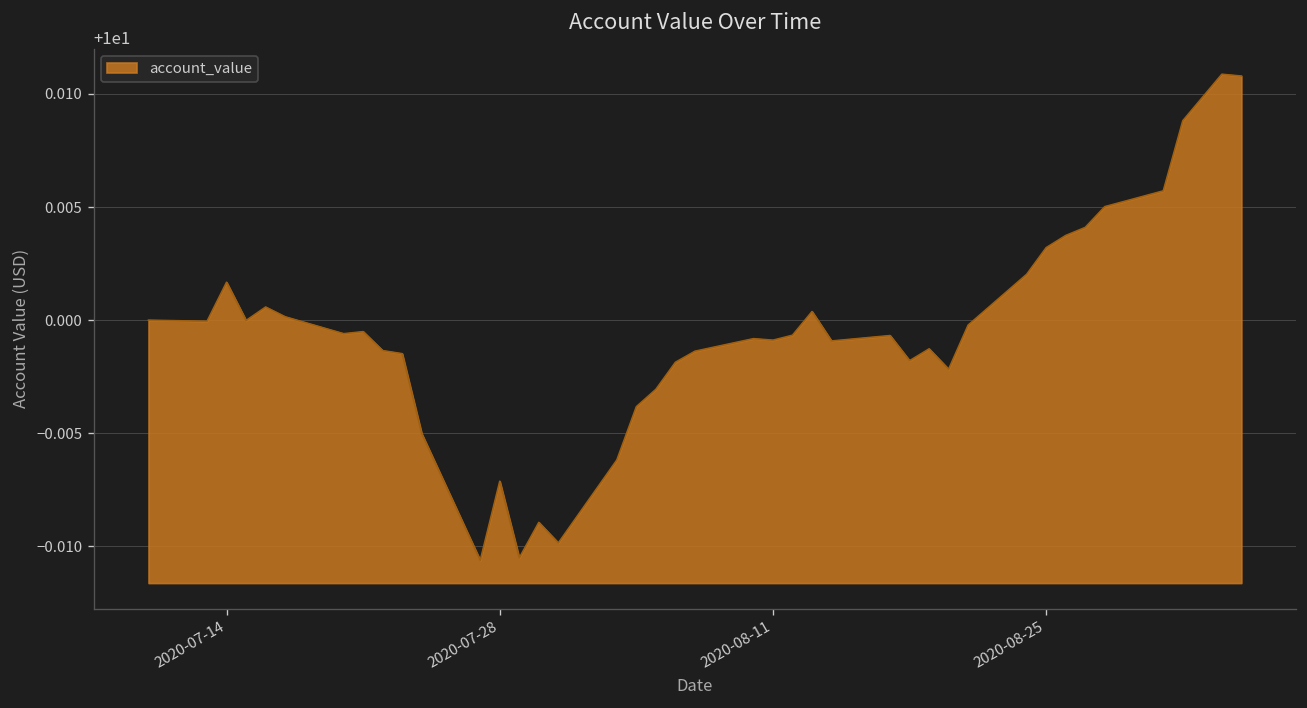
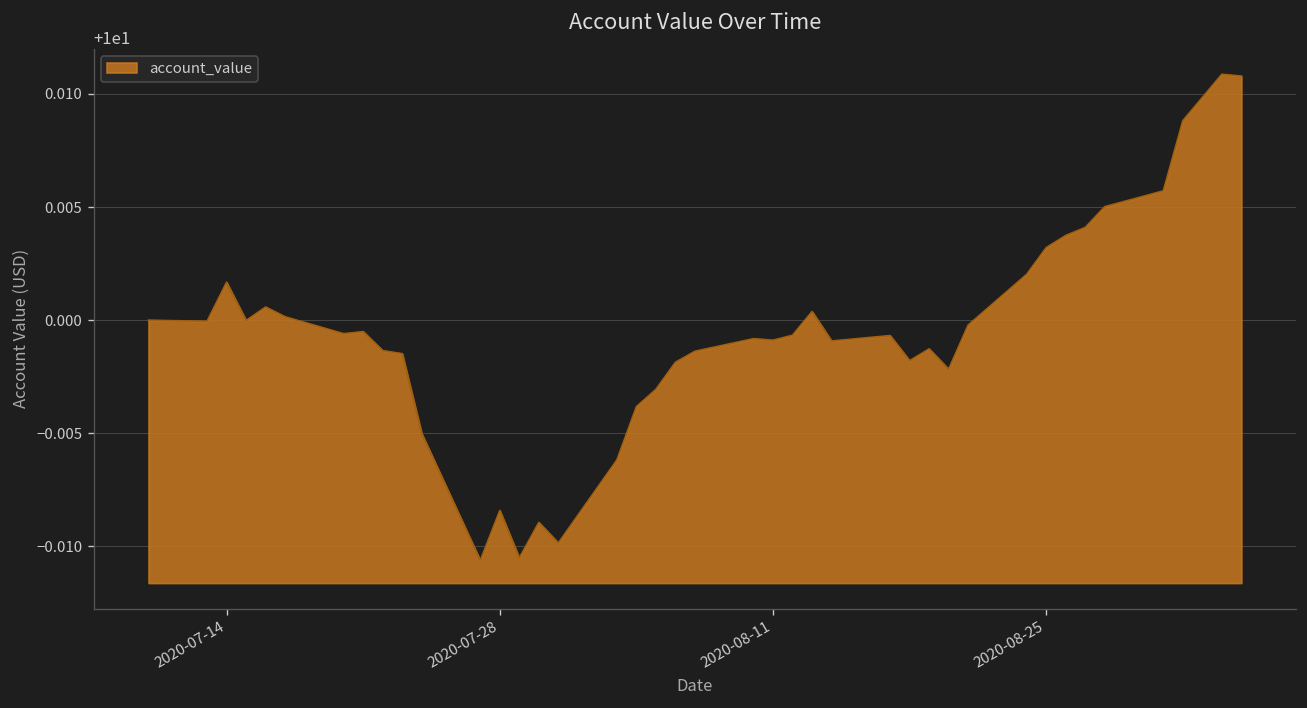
  {
    "2020-07-14": 10.0017,
-   "2020-07-28": 9.9929,
+   "2020-07-28": 9.9916,
    "2020-08-11": 9.9991,
    "2020-08-25": 10.0032
  }
